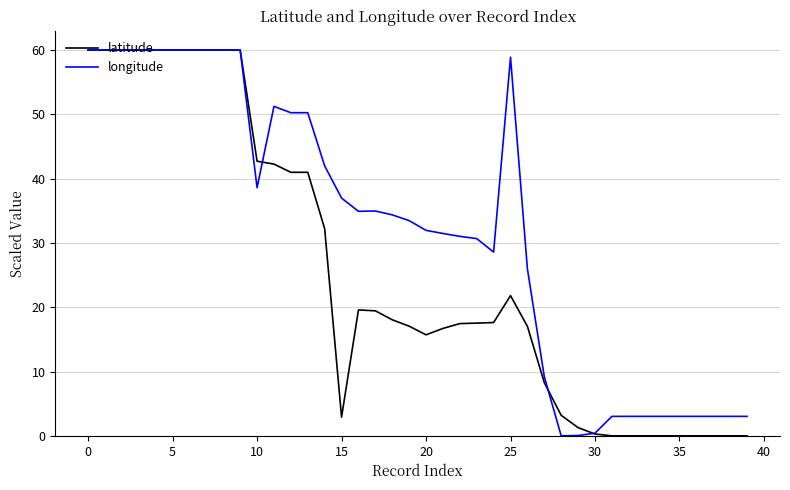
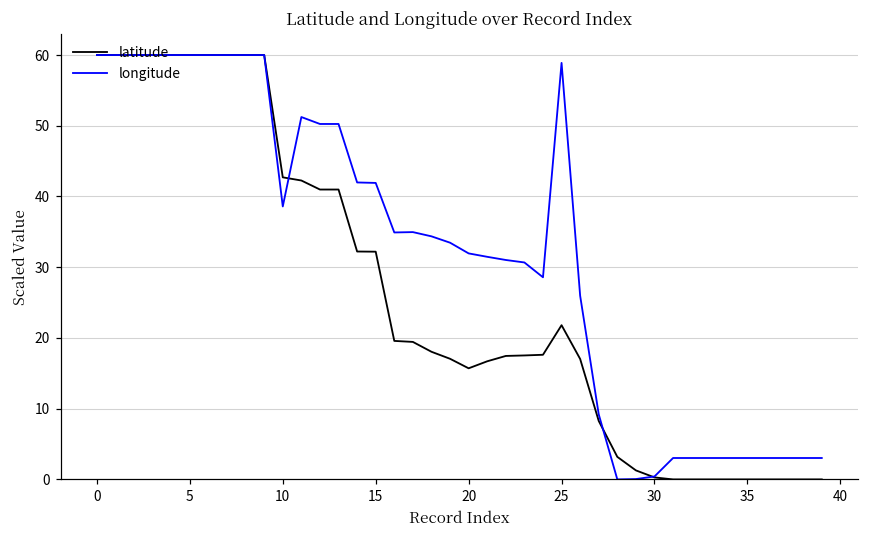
  {
    "latitude": {
      "10": 43,
-     "15": 3,
+     "15": 32,
      "20": 16,
      "25": 22,
      "35": 0
    },
    "longitude": {
      "10": 39,
-     "15": 37,
+     "15": 42,
      "20": 32,
      "25": 59,
      "35": 3
    }
  }
